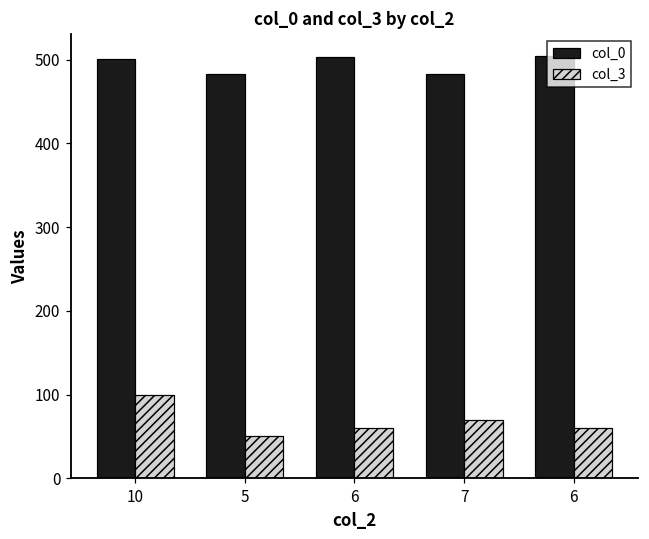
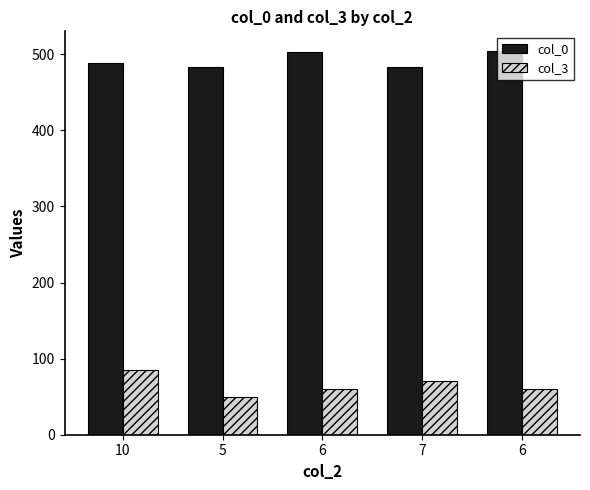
  {
    "col_0": {
-     "10": 500,
+     "10": 490,
      "5": 480,
      "7": 480
    },
    "col_3": {
-     "10": 100,
+     "10": 90,
      "5": 50,
      "7": 70
    }
  }
